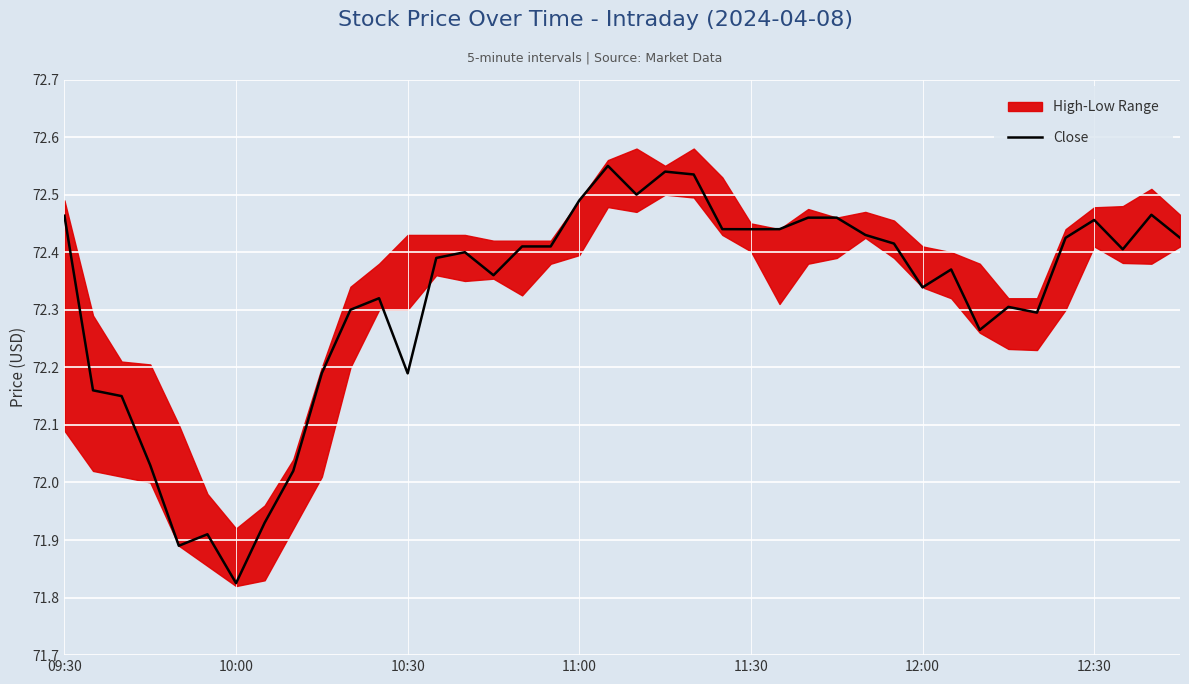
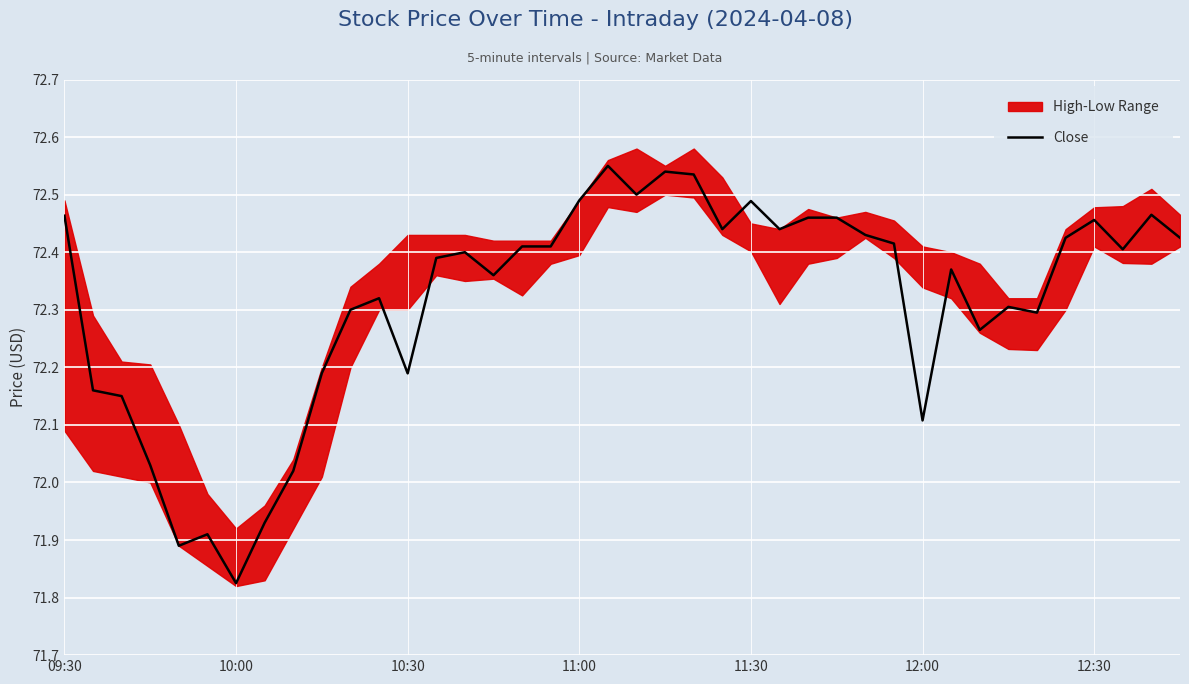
  {
    "Close": {
      "09:30": 72.46,
      "10:00": 71.82,
      "10:30": 72.19,
-     "11:30": 72.44,
-     "12:00": 72.34,
+     "11:30": 72.49,
+     "12:00": 72.11,
      "12:30": 72.46
    }
  }
